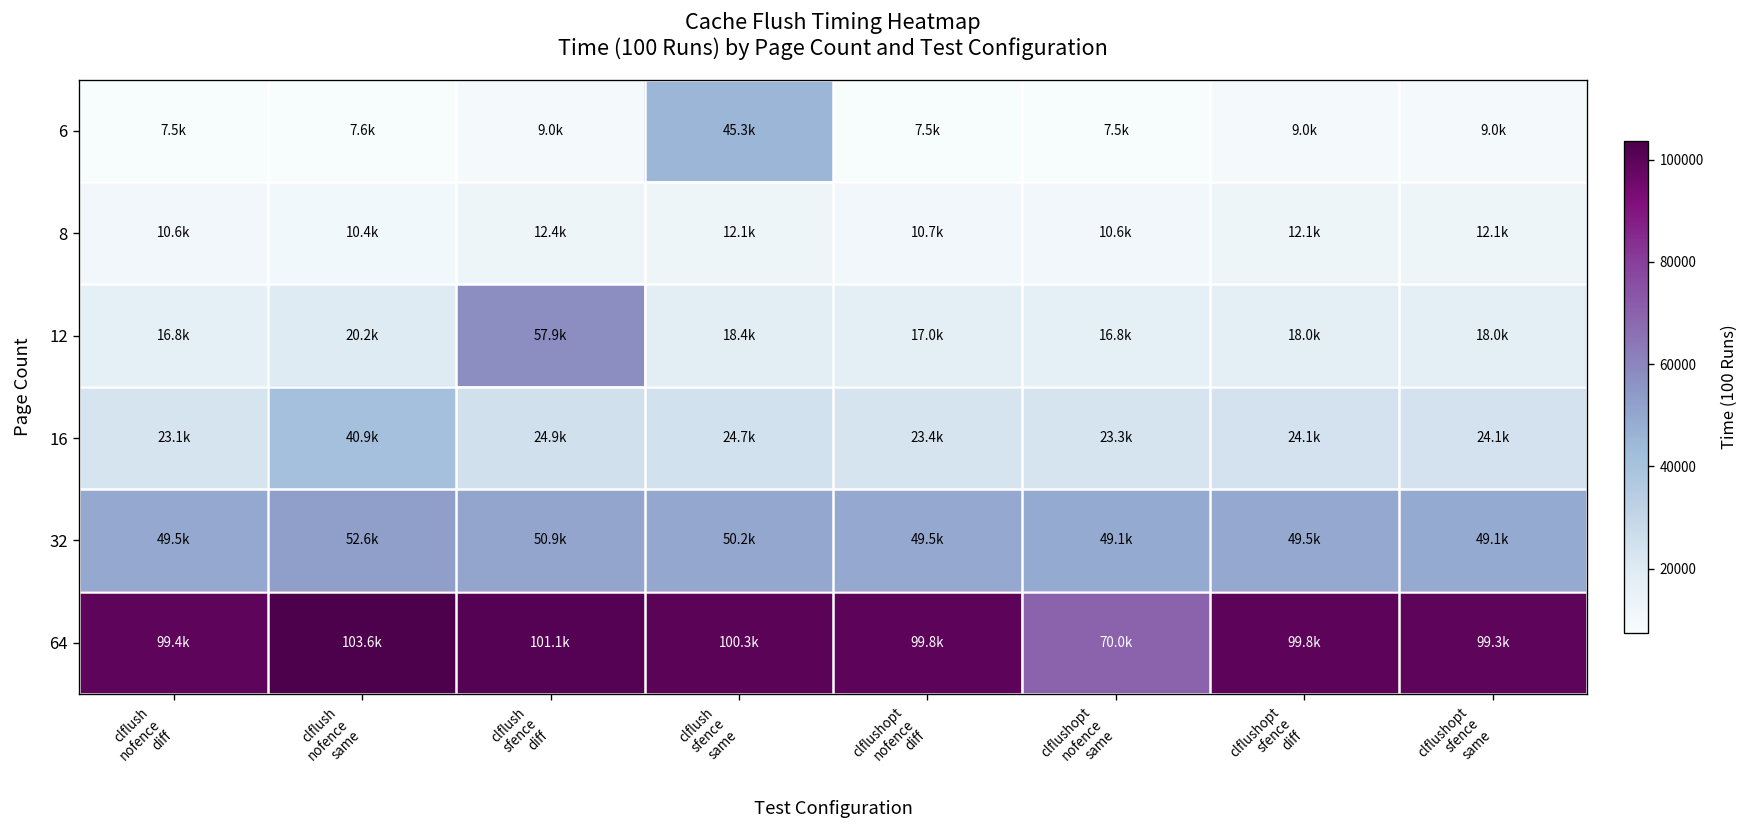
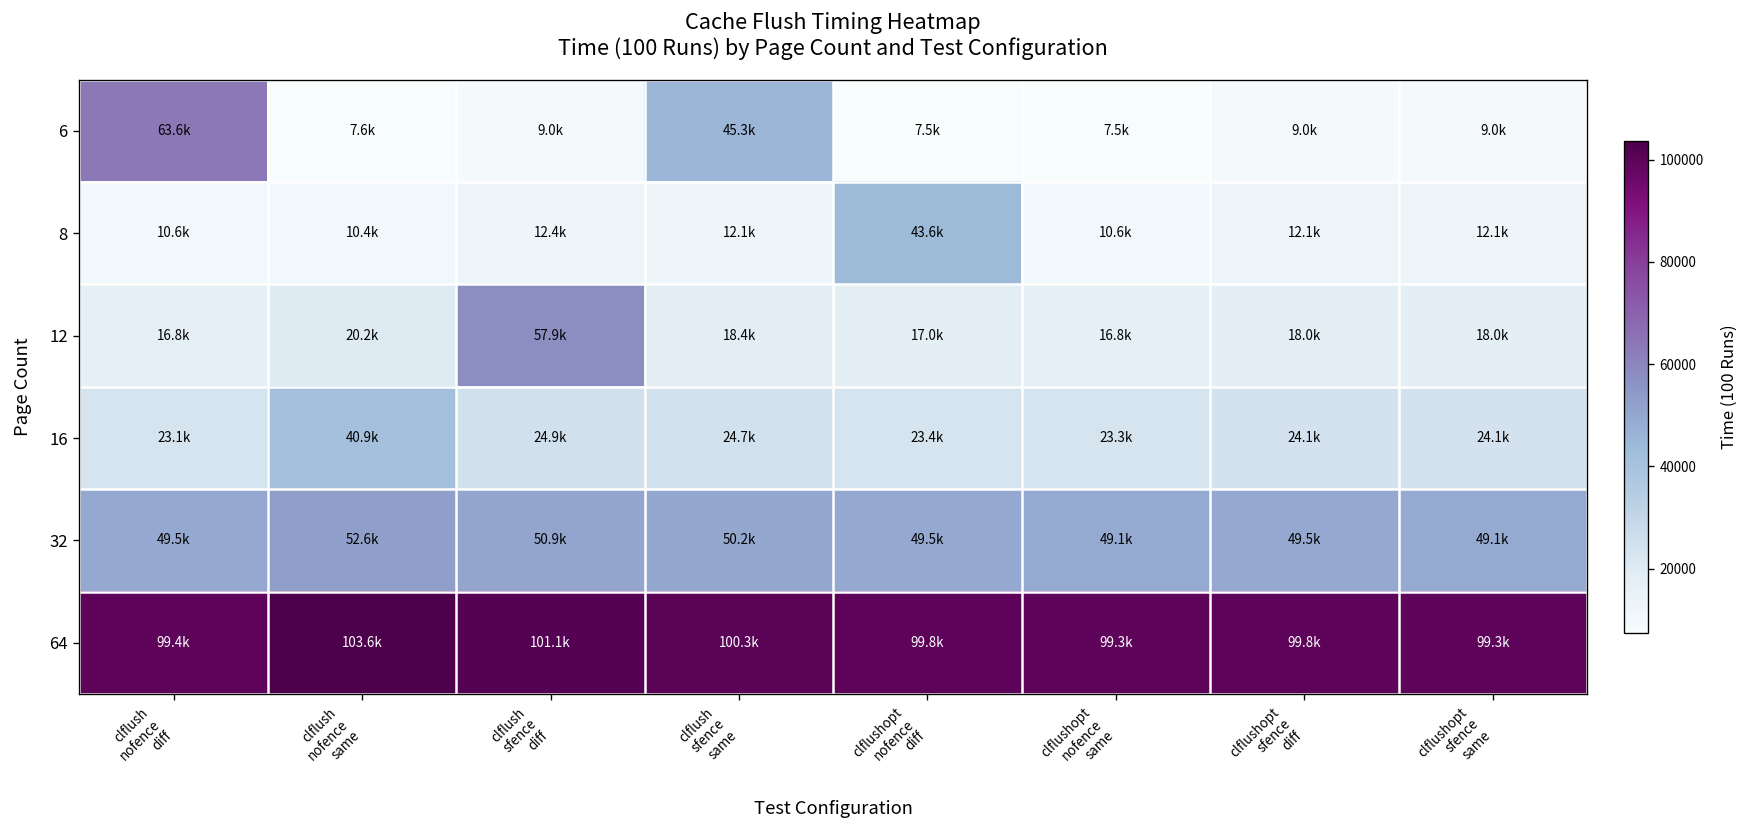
  {
    "6": {
-     "clflush nofence diff": "7.5k",
+     "clflush nofence diff": "63.6k",
      "clflush nofence same": "7.6k",
      "clflush sfence diff": "9.0k",
      "clflush sfence same": "45.3k",
      "clflushopt nofence diff": "7.5k",
      "clflushopt nofence same": "7.5k",
      "clflushopt sfence diff": "9.0k",
      "clflushopt sfence same": "9.0k"
    },
    "8": {
      "clflush nofence diff": "10.6k",
      "clflush nofence same": "10.4k",
      "clflush sfence diff": "12.4k",
      "clflush sfence same": "12.1k",
-     "clflushopt nofence diff": "10.7k",
+     "clflushopt nofence diff": "43.6k",
      "clflushopt nofence same": "10.6k",
      "clflushopt sfence diff": "12.1k",
      "clflushopt sfence same": "12.1k"
    },
    "12": {
      "clflush nofence diff": "16.8k",
      "clflush nofence same": "20.2k",
      "clflush sfence diff": "57.9k",
      "clflush sfence same": "18.4k",
      "clflushopt nofence diff": "17.0k",
      "clflushopt nofence same": "16.8k",
      "clflushopt sfence diff": "18.0k",
      "clflushopt sfence same": "18.0k"
    },
    "16": {
      "clflush nofence diff": "23.1k",
      "clflush nofence same": "40.9k",
      "clflush sfence diff": "24.9k",
      "clflush sfence same": "24.7k",
      "clflushopt nofence diff": "23.4k",
      "clflushopt nofence same": "23.3k",
      "clflushopt sfence diff": "24.1k",
      "clflushopt sfence same": "24.1k"
    },
    "32": {
      "clflush nofence diff": "49.5k",
      "clflush nofence same": "52.6k",
      "clflush sfence diff": "50.9k",
      "clflush sfence same": "50.2k",
      "clflushopt nofence diff": "49.5k",
      "clflushopt nofence same": "49.1k",
      "clflushopt sfence diff": "49.5k",
      "clflushopt sfence same": "49.1k"
    },
    "64": {
      "clflush nofence diff": "99.4k",
      "clflush nofence same": "103.6k",
      "clflush sfence diff": "101.1k",
      "clflush sfence same": "100.3k",
      "clflushopt nofence diff": "99.8k",
-     "clflushopt nofence same": "70.0k",
+     "clflushopt nofence same": "99.3k",
      "clflushopt sfence diff": "99.8k",
      "clflushopt sfence same": "99.3k"
    }
  }
